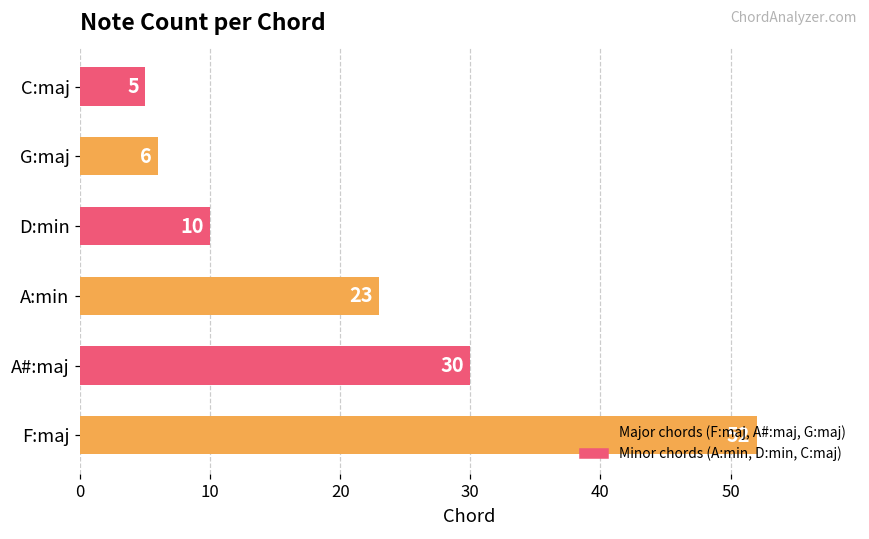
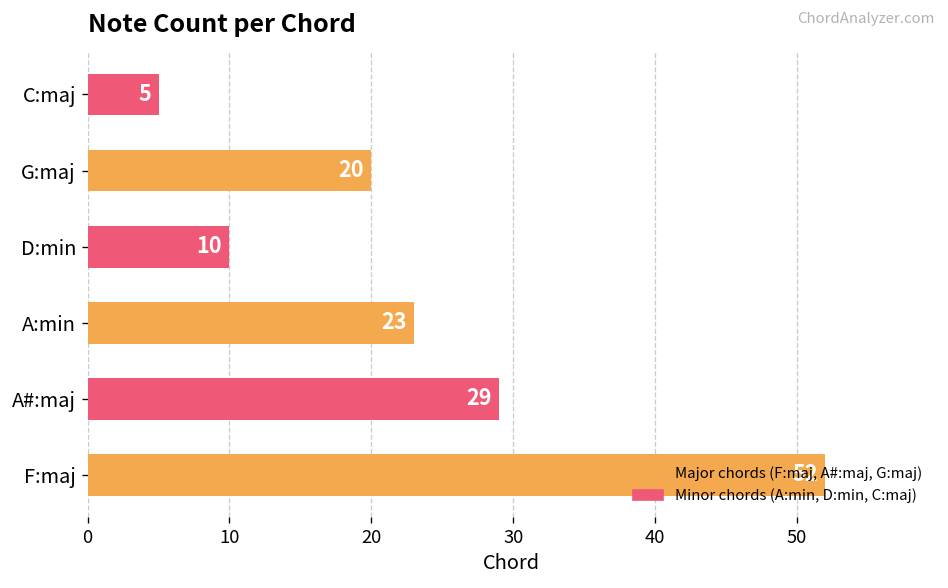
  {
    "C:maj": 5,
-   "G:maj": 6,
+   "G:maj": 20,
    "D:min": 10,
    "A:min": 23,
-   "A#:maj": 30,
+   "A#:maj": 29,
    "F:maj": 52
  }
